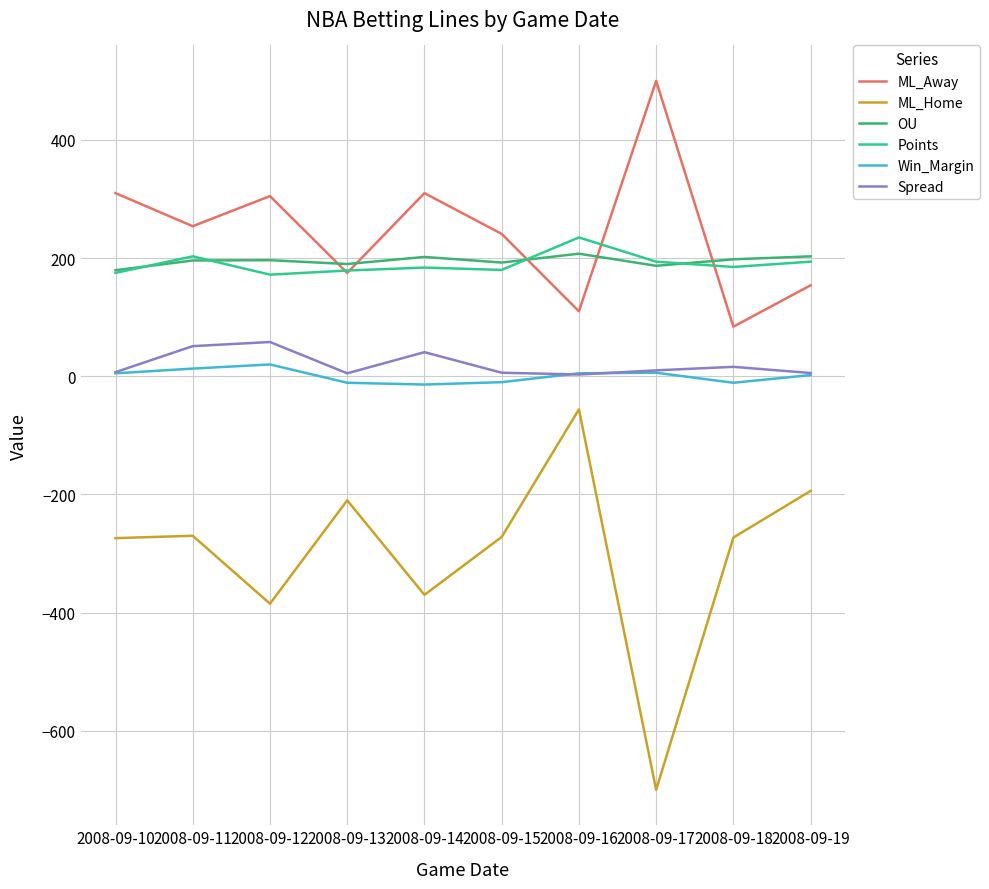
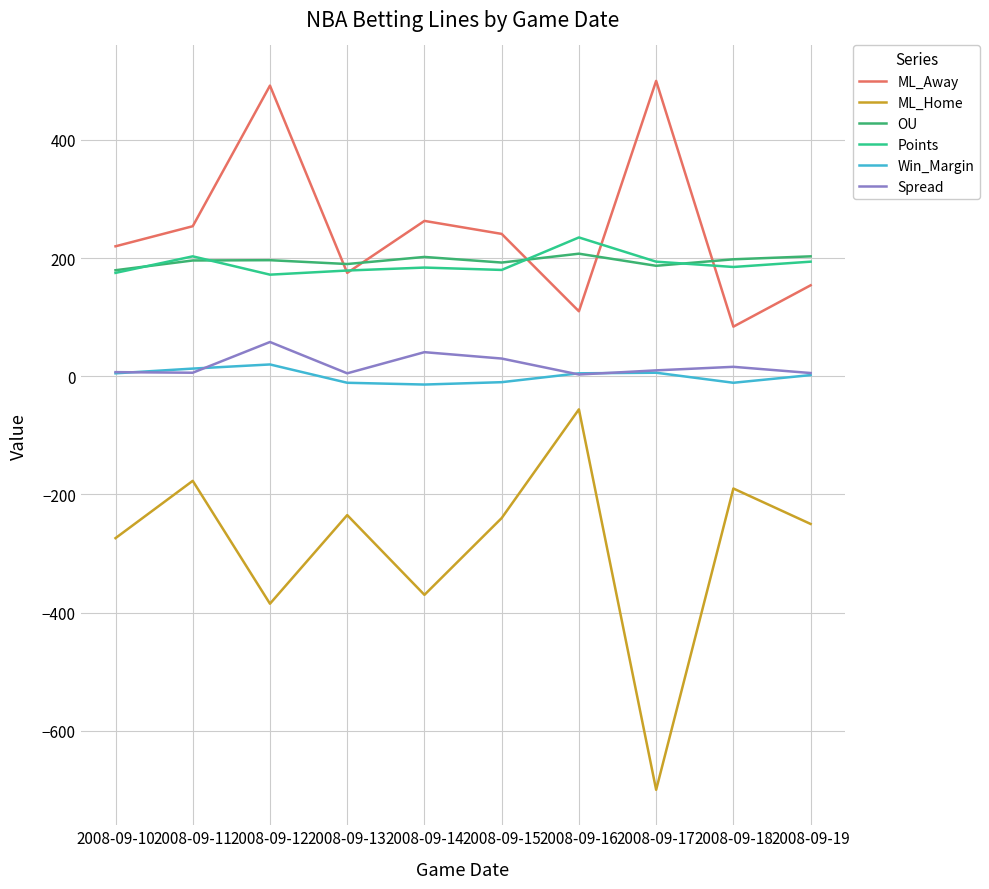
  {
    "ML_Away": {
-     "2008-09-10": 310,
+     "2008-09-10": 220,
      "2008-09-11": 250,
-     "2008-09-12": 310,
-     "2008-09-14": 310,
+     "2008-09-12": 490,
+     "2008-09-14": 260,
      "2008-09-15": 240,
      "2008-09-16": 110,
      "2008-09-17": 500,
      "2008-09-18": 80,
      "2008-09-19": 150
    },
    "ML_Home": {
      "2008-09-10": -270,
-     "2008-09-11": -270,
+     "2008-09-11": -180,
      "2008-09-12": -390,
-     "2008-09-13": -210,
+     "2008-09-13": -240,
      "2008-09-14": -370,
-     "2008-09-15": -270,
+     "2008-09-15": -240,
      "2008-09-16": -60,
      "2008-09-17": -700,
-     "2008-09-18": -270,
-     "2008-09-19": -190
+     "2008-09-18": -190,
+     "2008-09-19": -250
    },
    "Win_Margin": {
      "2008-09-11": 10,
      "2008-09-12": 20,
      "2008-09-13": -10,
      "2008-09-14": -10,
      "2008-09-15": -10,
      "2008-09-18": -10
    },
    "Spread": {
-     "2008-09-11": 50,
+     "2008-09-11": 10,
      "2008-09-12": 60,
      "2008-09-13": 10,
      "2008-09-14": 40,
-     "2008-09-15": 10,
+     "2008-09-15": 30,
      "2008-09-18": 20
    }
  }
